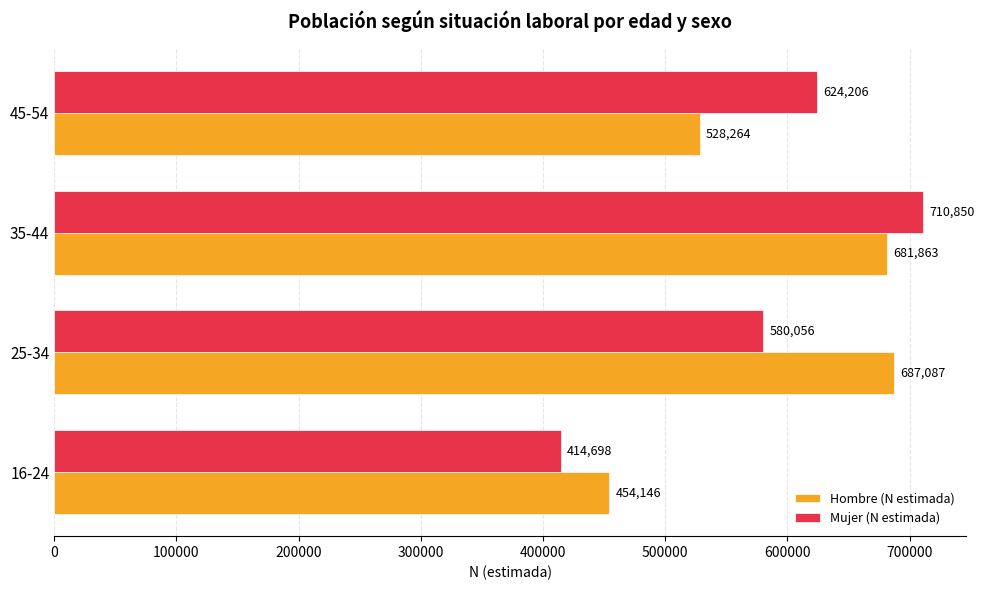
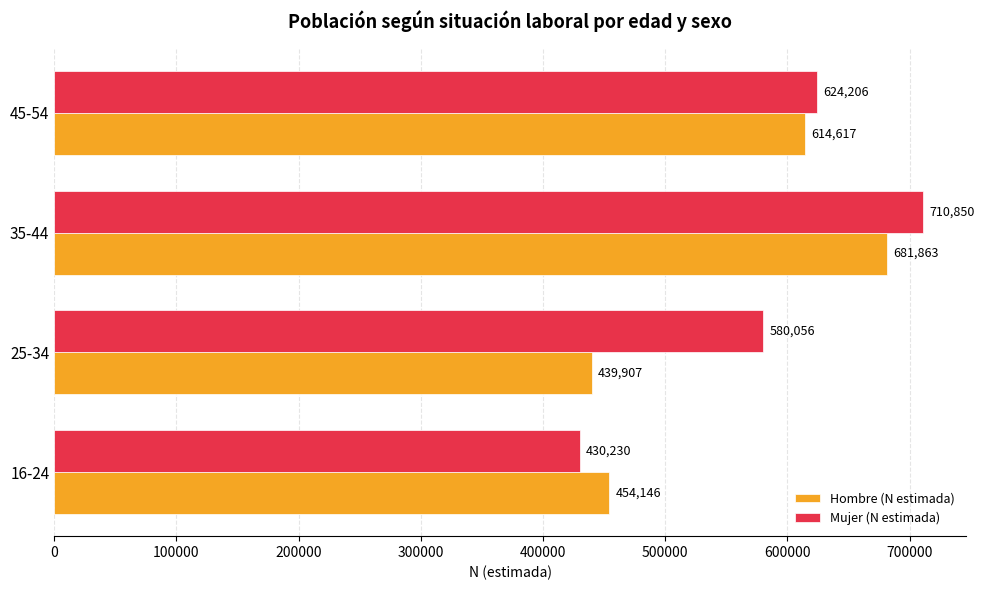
  {
    "Hombre (N estimada)": {
-     "45-54": "528,264",
+     "45-54": "614,617",
      "35-44": "681,863",
-     "25-34": "687,087",
+     "25-34": "439,907",
      "16-24": "454,146"
    },
    "Mujer (N estimada)": {
      "45-54": "624,206",
      "35-44": "710,850",
      "25-34": "580,056",
-     "16-24": "414,698"
+     "16-24": "430,230"
    }
  }
